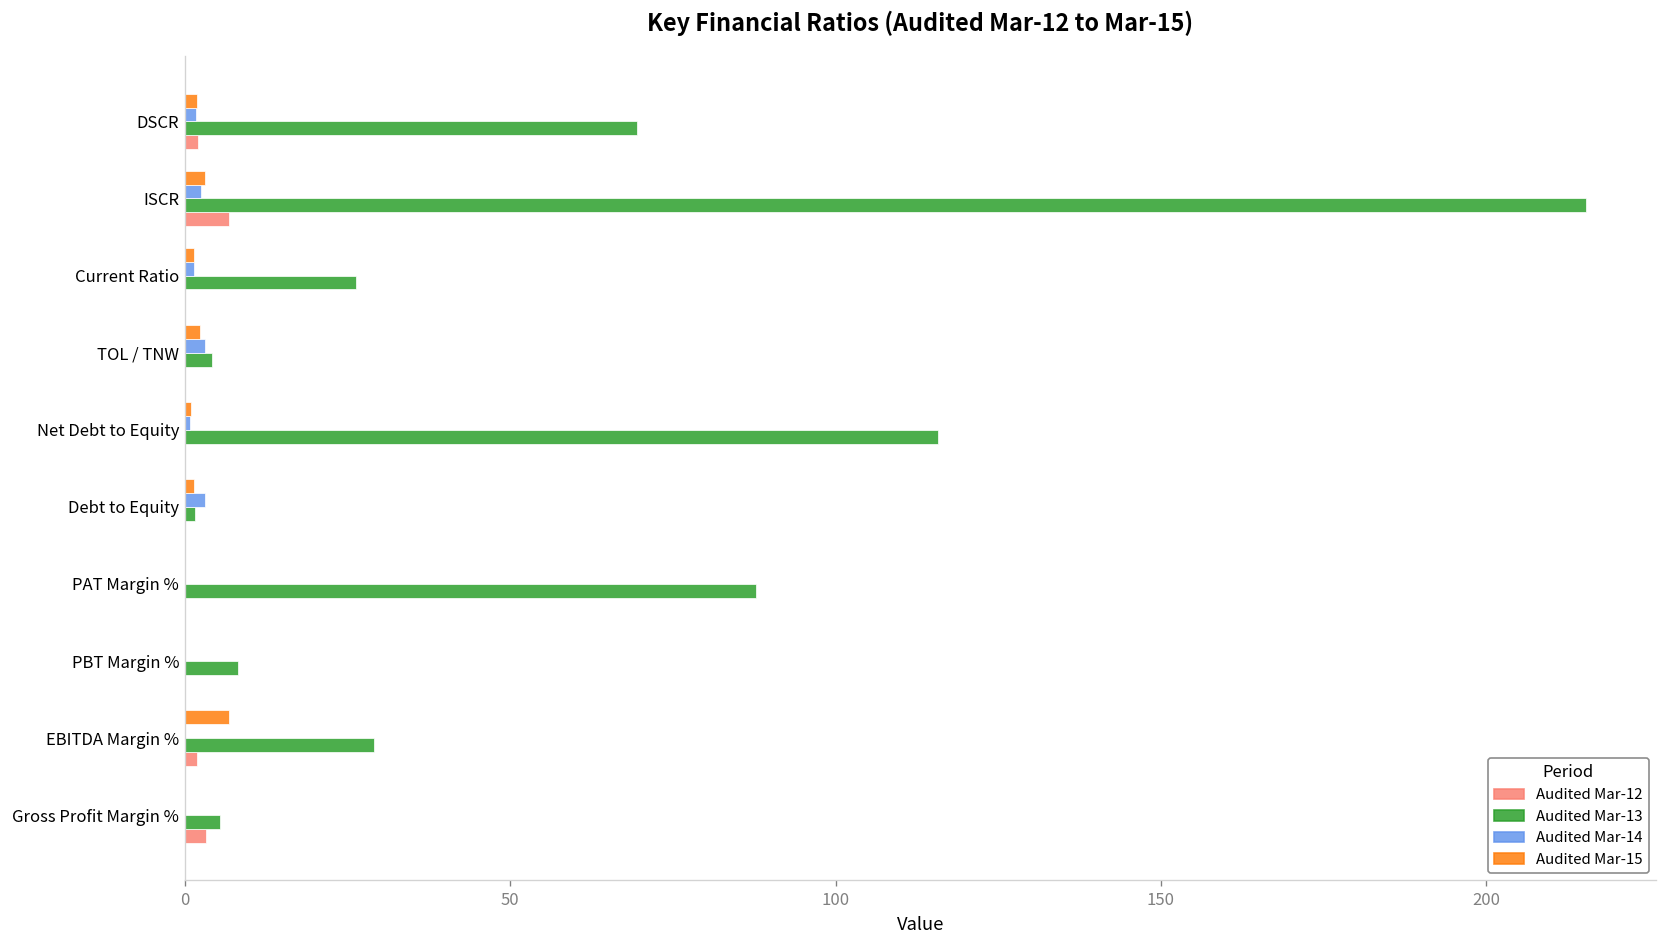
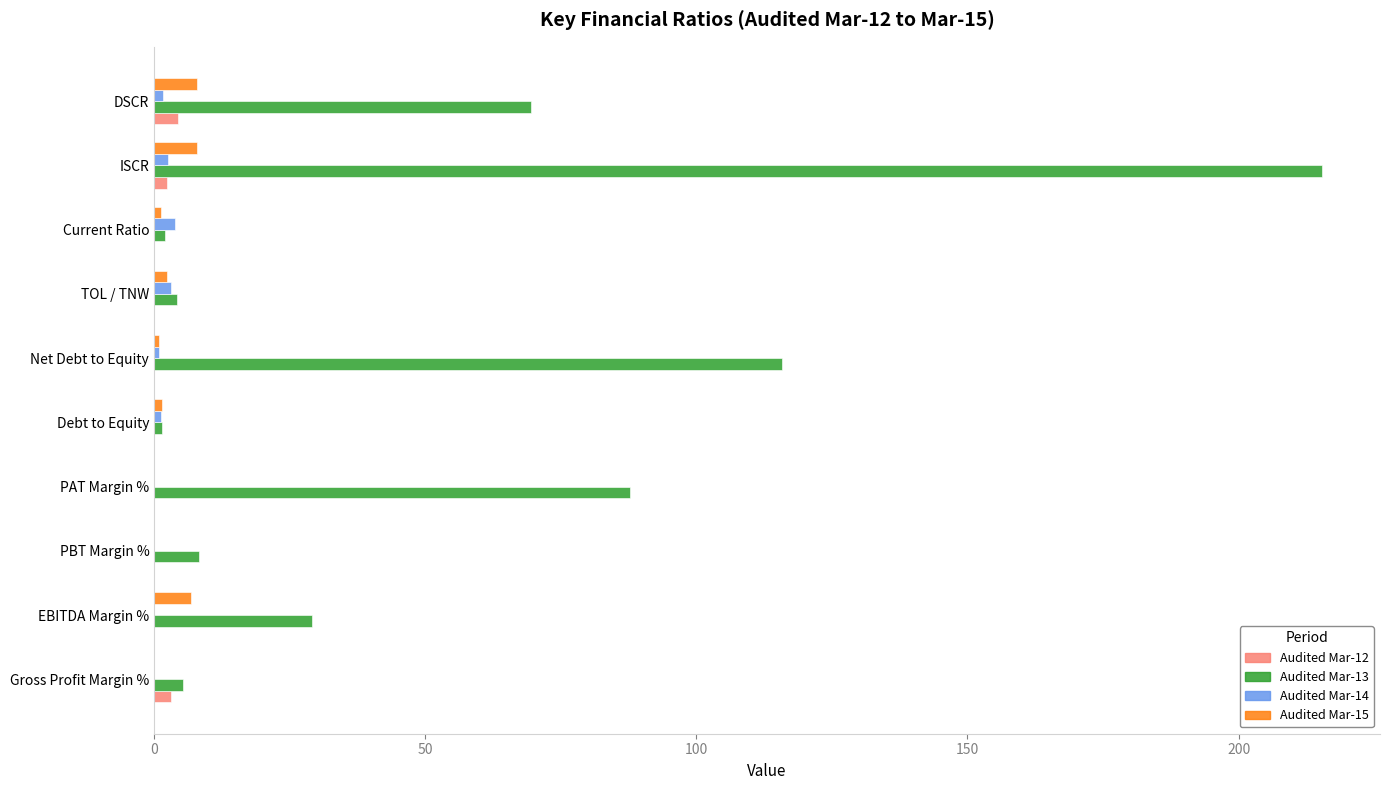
  {
    "Audited Mar-12": {
-     "DSCR": 2,
-     "ISCR": 7,
+     "DSCR": 4,
+     "ISCR": 2,
      "Current Ratio": 0,
      "TOL / TNW": 0,
      "Net Debt to Equity": 0,
      "Debt to Equity": 0,
-     "EBITDA Margin %": 2,
+     "EBITDA Margin %": 0,
      "Gross Profit Margin %": 3
    },
    "Audited Mar-13": {
      "DSCR": 70,
      "ISCR": 215,
-     "Current Ratio": 26,
+     "Current Ratio": 2,
      "TOL / TNW": 4,
      "Net Debt to Equity": 116,
      "Debt to Equity": 2,
      "PAT Margin %": 88,
      "PBT Margin %": 8,
      "EBITDA Margin %": 29,
      "Gross Profit Margin %": 5
    },
    "Audited Mar-14": {
      "DSCR": 2,
      "ISCR": 2,
-     "Current Ratio": 1,
+     "Current Ratio": 4,
      "TOL / TNW": 3,
      "Net Debt to Equity": 1,
-     "Debt to Equity": 3
+     "Debt to Equity": 1
    },
    "Audited Mar-15": {
-     "DSCR": 2,
-     "ISCR": 3,
+     "DSCR": 8,
+     "ISCR": 8,
      "Current Ratio": 1,
      "TOL / TNW": 2,
      "Net Debt to Equity": 1,
      "Debt to Equity": 1,
      "EBITDA Margin %": 7
    }
  }
